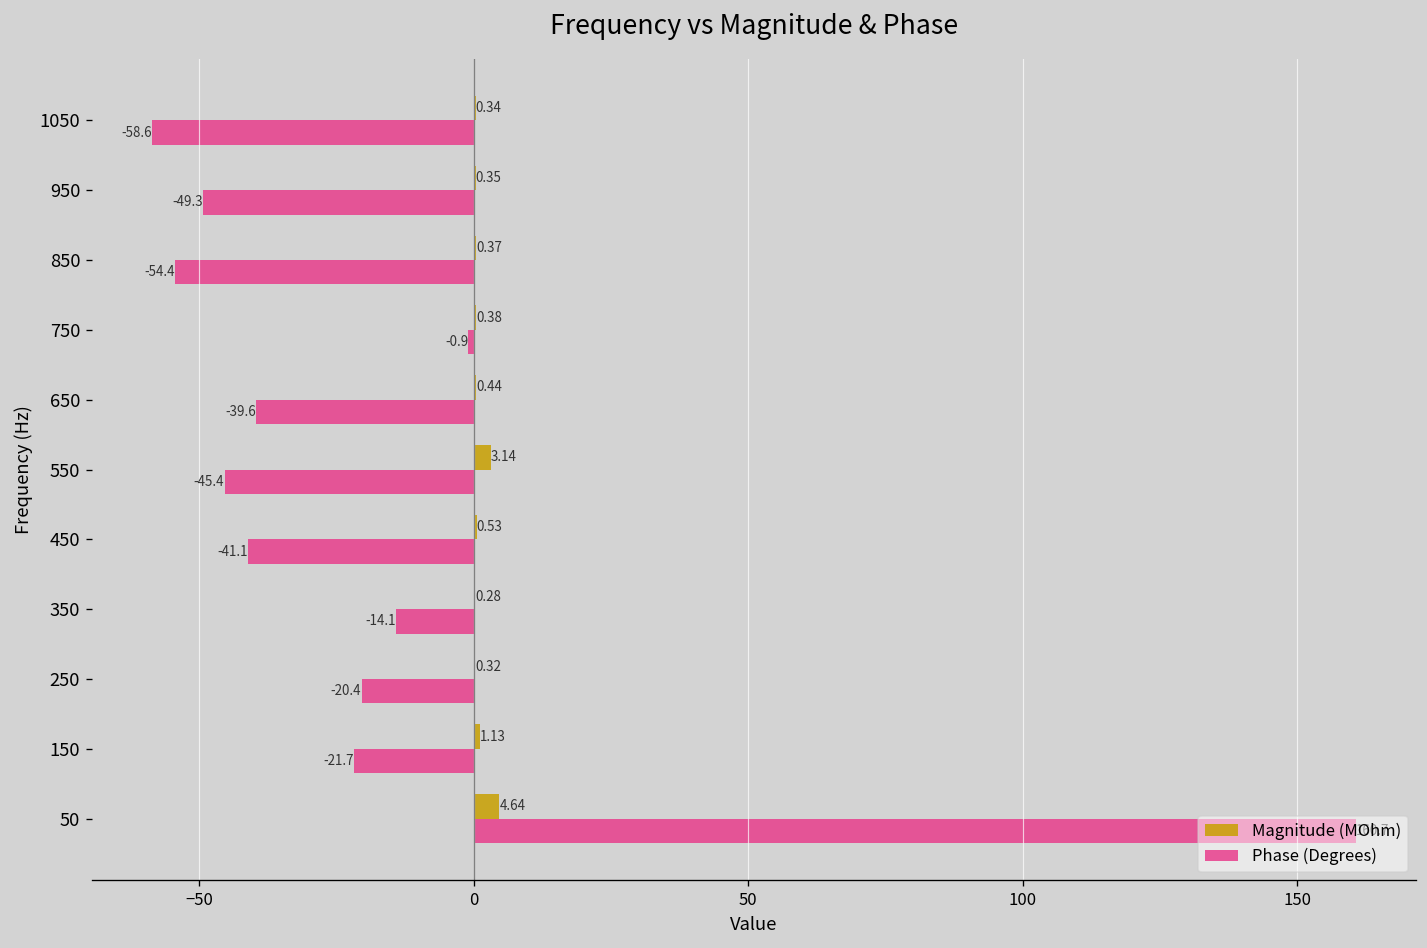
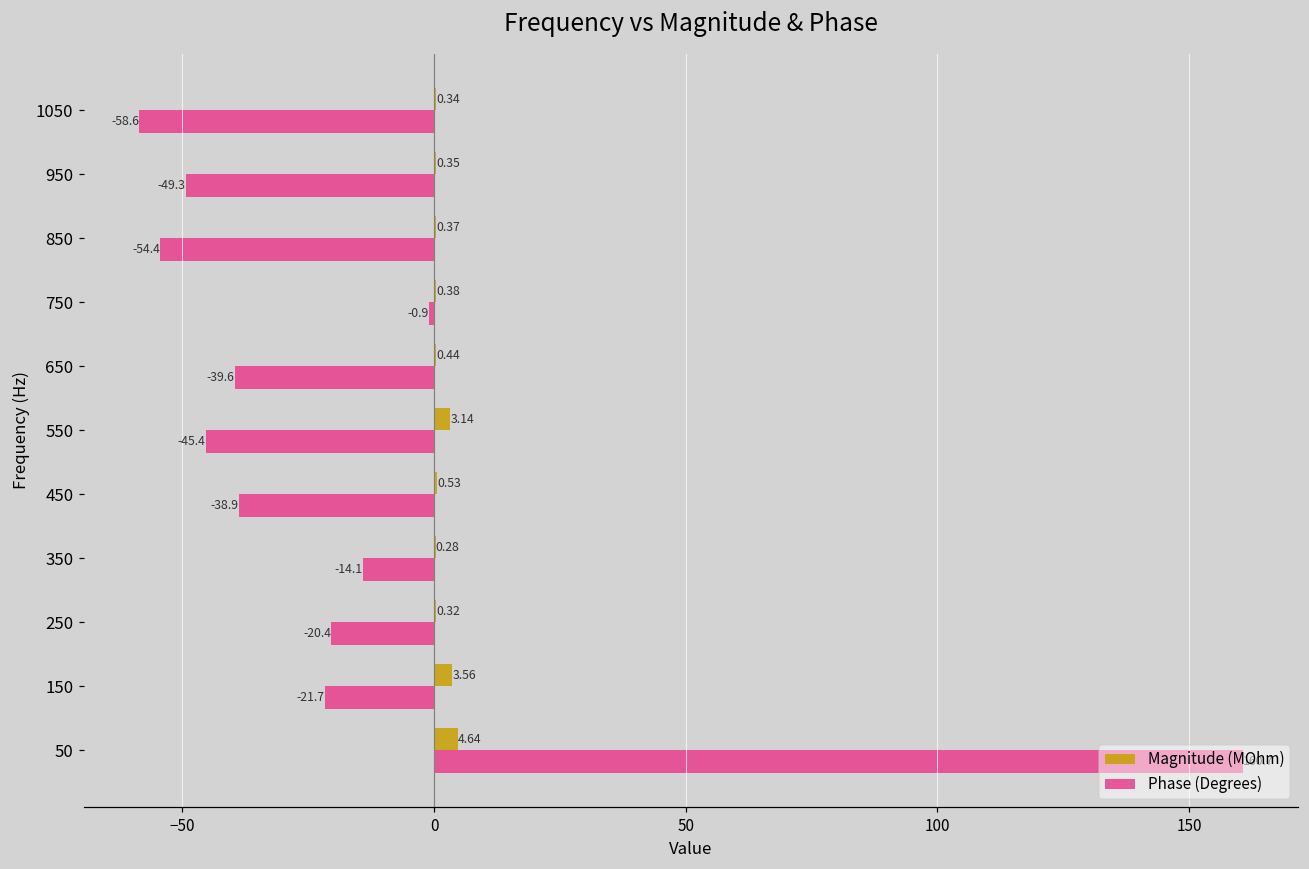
  {
    "Magnitude (MOhm)": {
      "1050": 0.34,
      "950": 0.35,
      "850": 0.37,
      "750": 0.38,
      "650": 0.44,
      "550": 3.14,
      "450": 0.53,
      "350": 0.28,
      "250": 0.32,
-     "150": 1.13,
+     "150": 3.56,
      "50": 4.64
    },
    "Phase (Degrees)": {
      "1050": -58.6,
      "950": -49.3,
      "850": -54.4,
      "750": -0.9,
      "650": -39.6,
      "550": -45.4,
-     "450": -41.1,
+     "450": -38.9,
      "350": -14.1,
      "250": -20.4,
      "150": -21.7
    }
  }
